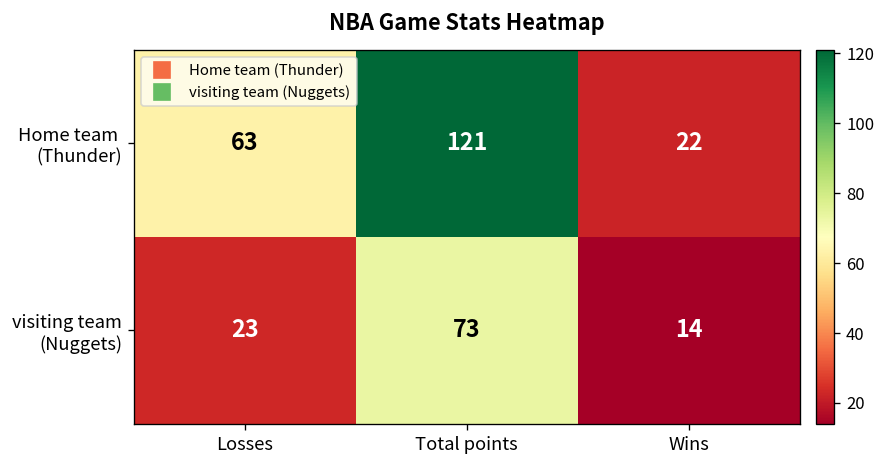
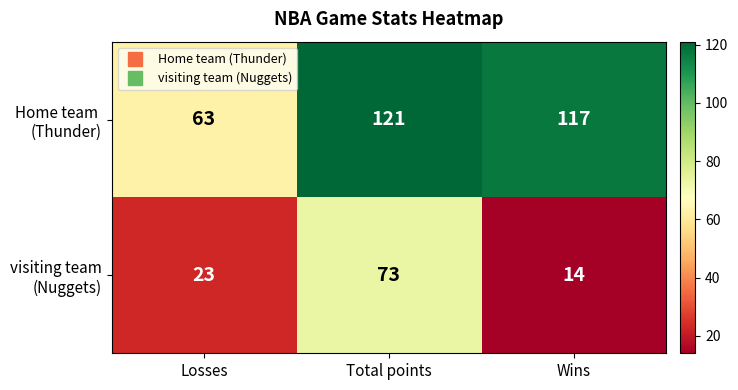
  {
    "Home team (Thunder)": {
      "Losses": 63,
      "Total points": 121,
-     "Wins": 22
+     "Wins": 117
    },
    "visiting team (Nuggets)": {
      "Losses": 23,
      "Total points": 73,
      "Wins": 14
    }
  }
